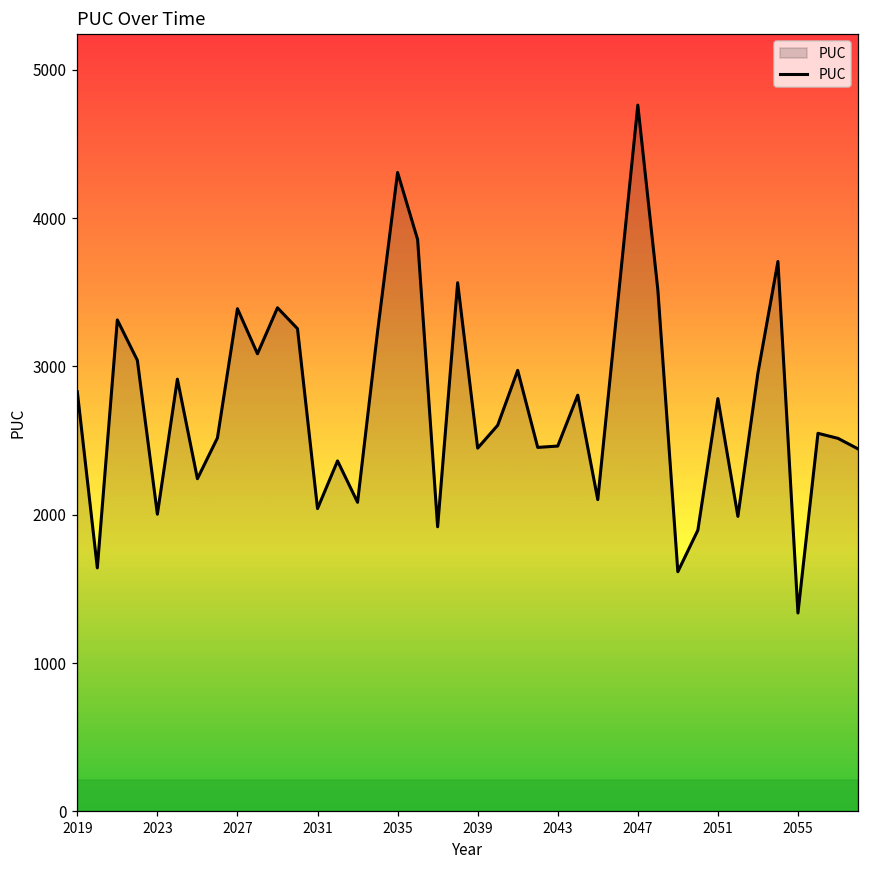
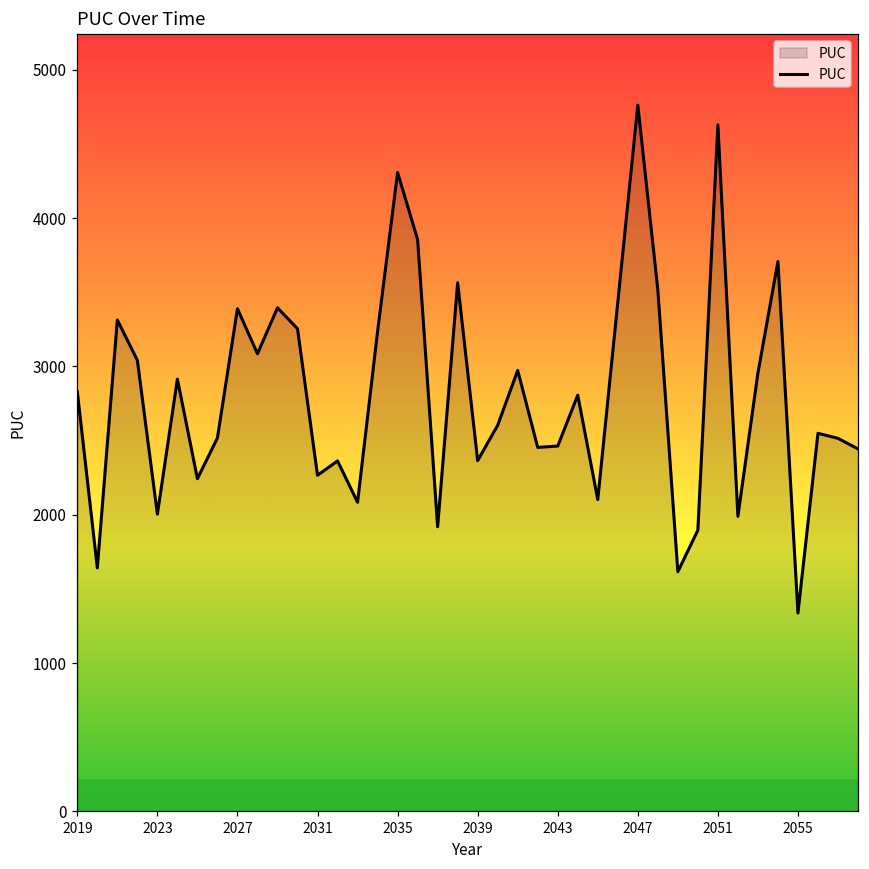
  {
    "2019": 2830,
    "2023": 2000,
    "2027": 3390,
-   "2031": 2040,
+   "2031": 2270,
    "2035": 4310,
-   "2039": 2450,
+   "2039": 2370,
    "2043": 2460,
    "2047": 4760,
-   "2051": 2780,
+   "2051": 4630,
    "2055": 1340
  }
